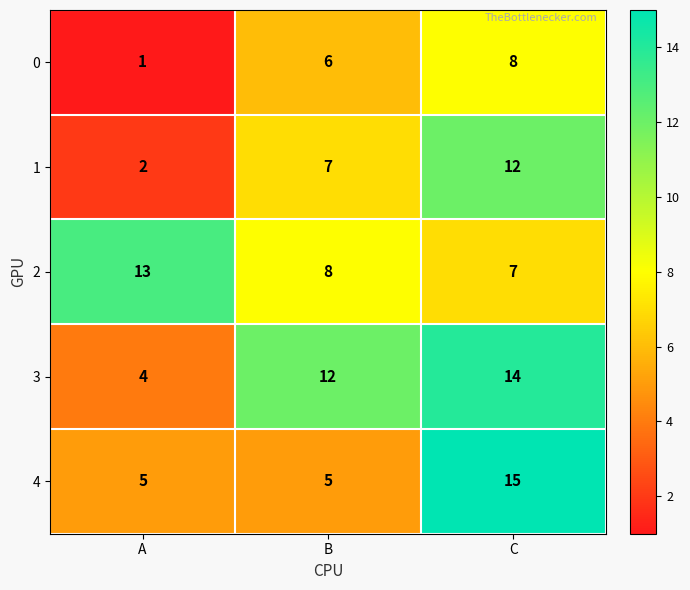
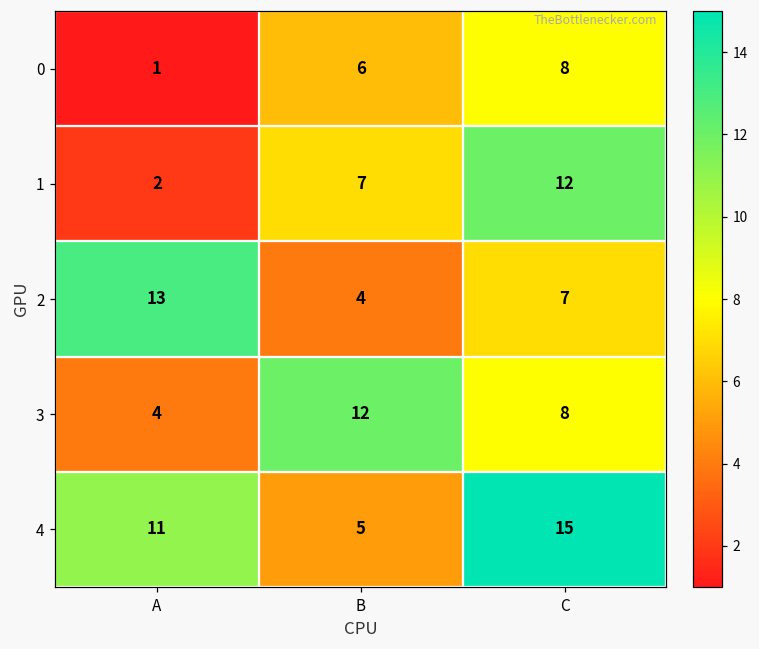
  {
    "0": {
      "A": 1,
      "B": 6,
      "C": 8
    },
    "1": {
      "A": 2,
      "B": 7,
      "C": 12
    },
    "2": {
      "A": 13,
-     "B": 8,
+     "B": 4,
      "C": 7
    },
    "3": {
      "A": 4,
      "B": 12,
-     "C": 14
+     "C": 8
    },
    "4": {
-     "A": 5,
+     "A": 11,
      "B": 5,
      "C": 15
    }
  }
